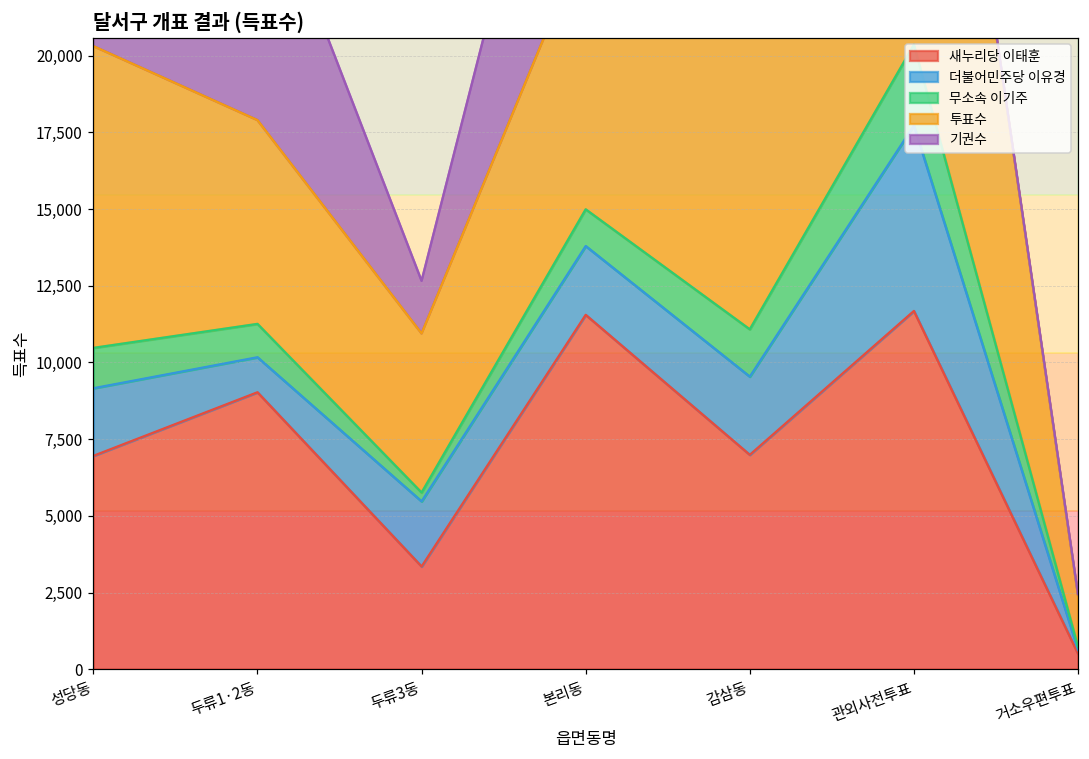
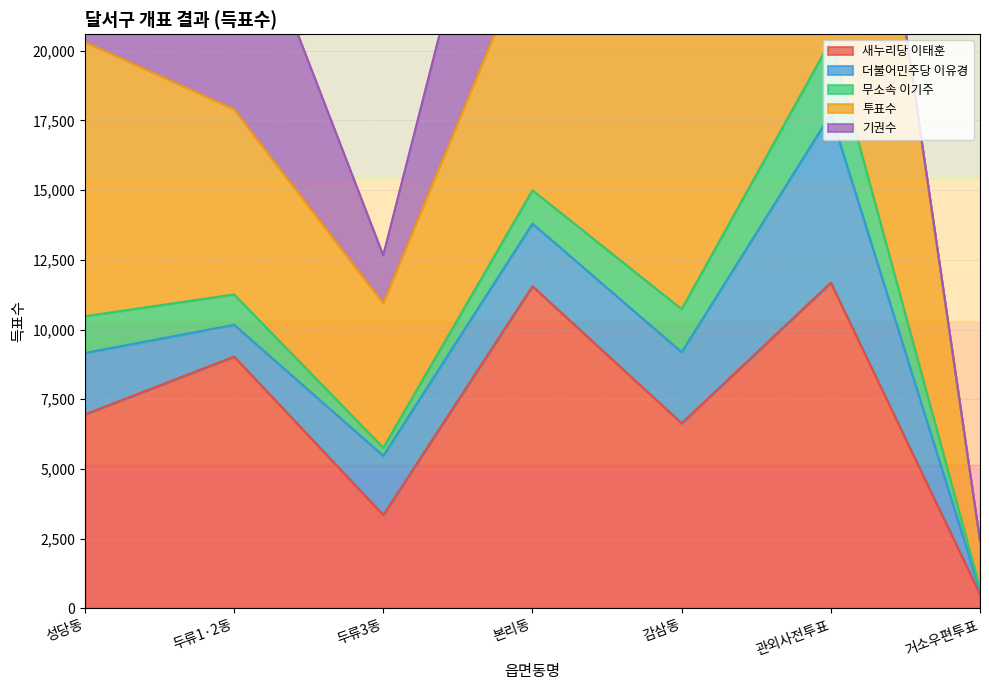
  {
    "새누리당 이태훈": {
      "성당동": "7,000",
      "두류1·2동": "9,000",
      "두류3동": "3,400",
      "본리동": "11,600",
-     "감삼동": "7,000",
+     "감삼동": "6,600",
      "관외사전투표": "11,700",
      "거소우편투표": "500"
    },
    "더불어민주당 이유경": {
      "성당동": "2,200",
      "두류1·2동": "1,100",
      "두류3동": "2,100",
      "본리동": "2,200",
      "감삼동": "2,500",
      "거소우편투표": "100"
    },
    "무소속 이기주": {
      "성당동": "1,300",
      "두류1·2동": "1,100",
      "두류3동": "300",
      "본리동": "1,200",
      "감삼동": "1,500",
      "거소우편투표": "100"
    },
    "투표수": {
      "성당동": "9,800",
      "두류1·2동": "6,600",
      "두류3동": "5,200"
    },
    "기권수": {
      "두류3동": "1,700"
    }
  }
